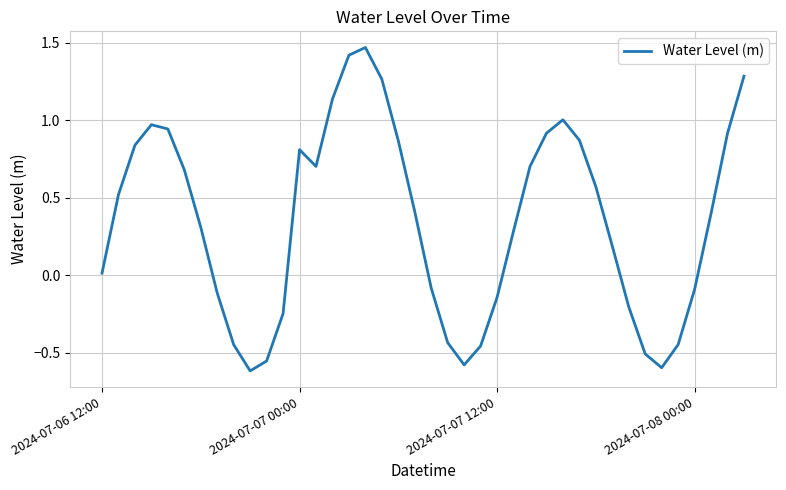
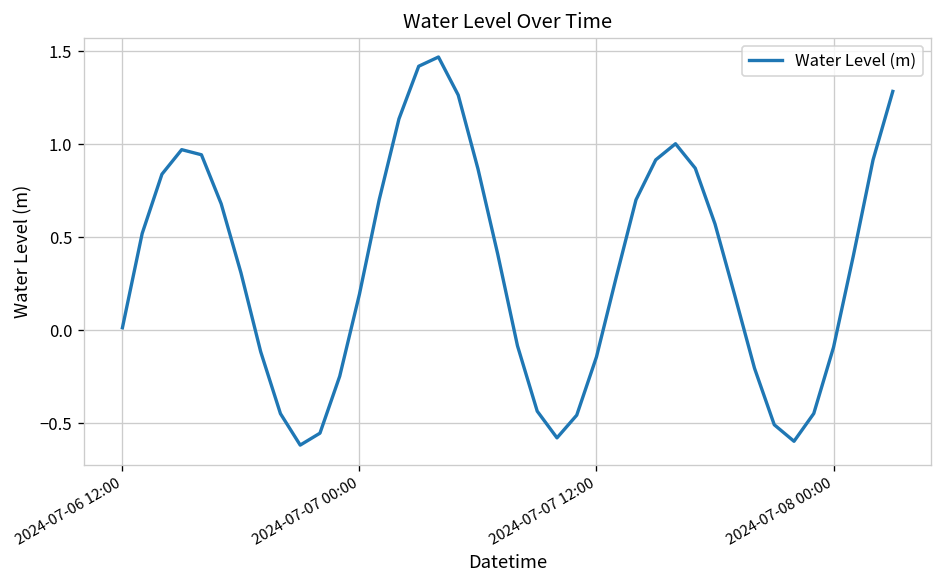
  {
    "2024-07-06 12:00": 0.01,
-   "2024-07-07 00:00": 0.81,
+   "2024-07-07 00:00": 0.19,
    "2024-07-07 12:00": -0.14,
    "2024-07-08 00:00": -0.09
  }
